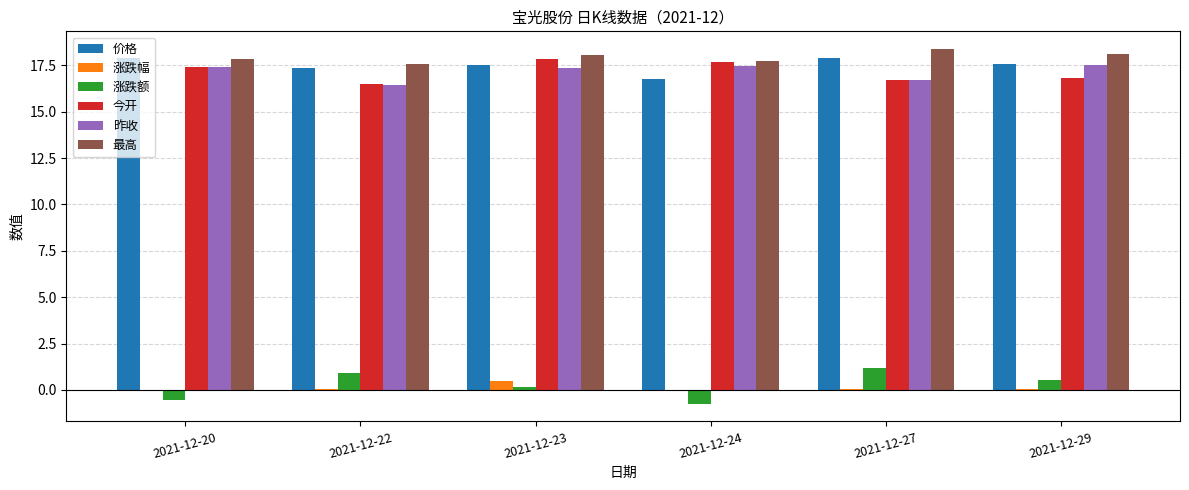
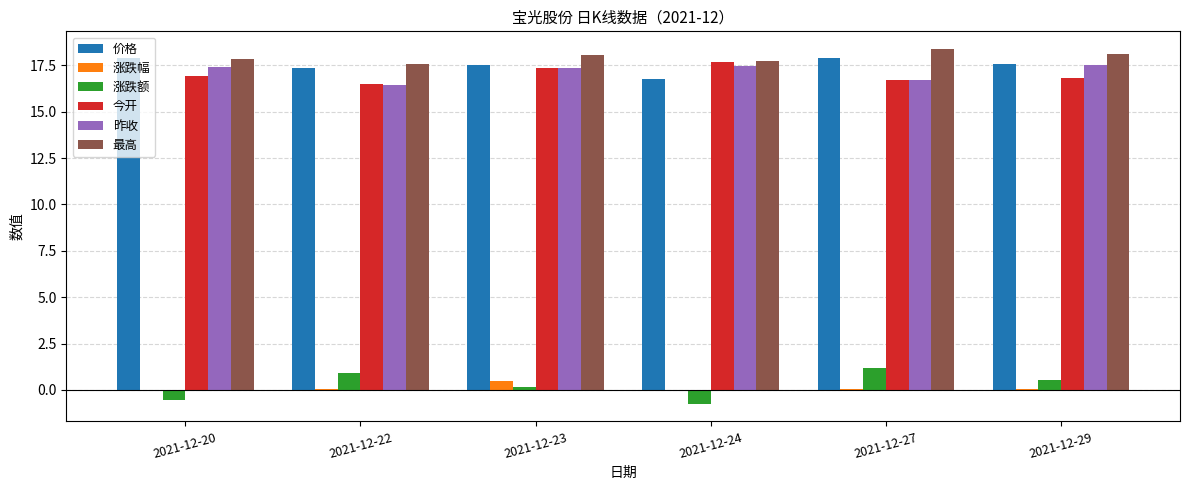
  {
    "价格": {
      "2021-12-22": 17.4,
      "2021-12-23": 17.5,
      "2021-12-24": 16.7,
      "2021-12-27": 17.9,
      "2021-12-29": 17.6
    },
    "涨跌幅": {
      "2021-12-23": 0.5
    },
    "涨跌额": {
      "2021-12-20": -0.6,
      "2021-12-22": 0.9,
      "2021-12-23": 0.1,
      "2021-12-24": -0.7,
      "2021-12-27": 1.2,
      "2021-12-29": 0.5
    },
    "今开": {
-     "2021-12-20": 17.4,
+     "2021-12-20": 16.9,
      "2021-12-22": 16.5,
-     "2021-12-23": 17.9,
+     "2021-12-23": 17.3,
      "2021-12-24": 17.7,
      "2021-12-27": 16.7,
      "2021-12-29": 16.8
    },
    "昨收": {
      "2021-12-20": 17.4,
      "2021-12-22": 16.5,
      "2021-12-23": 17.4,
      "2021-12-24": 17.5,
      "2021-12-27": 16.7,
      "2021-12-29": 17.5
    },
    "最高": {
      "2021-12-20": 17.9,
      "2021-12-22": 17.6,
      "2021-12-23": 18.1,
      "2021-12-24": 17.8,
      "2021-12-27": 18.4,
      "2021-12-29": 18.1
    }
  }
